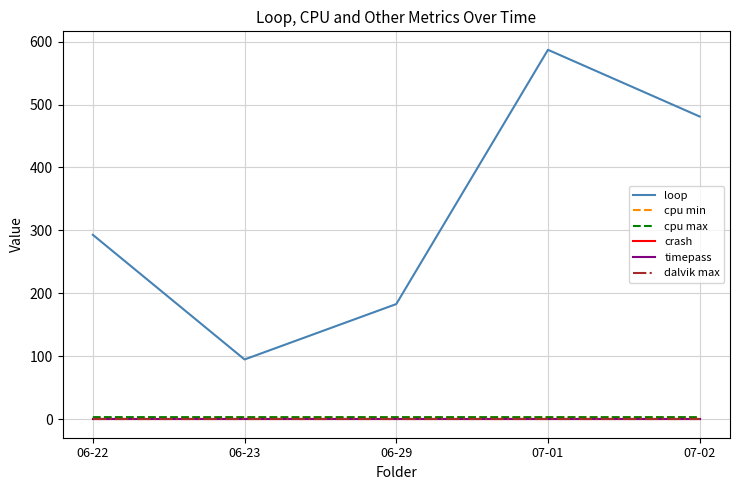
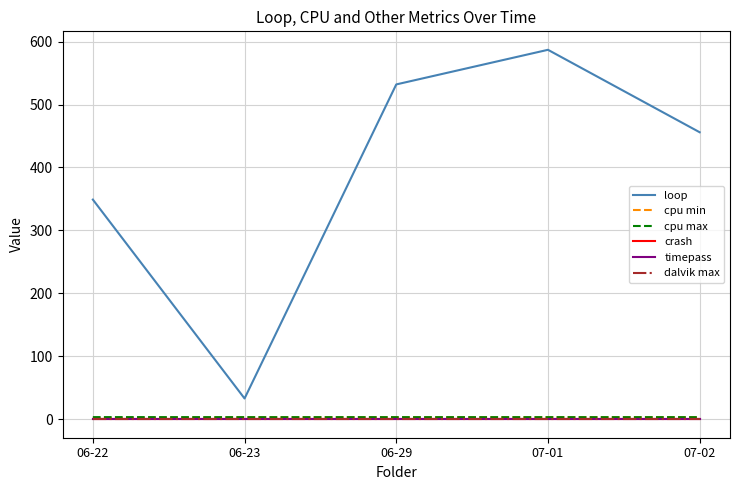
  {
    "loop": {
-     "06-22": 290,
-     "06-23": 100,
-     "06-29": 180,
+     "06-22": 350,
+     "06-23": 30,
+     "06-29": 530,
      "07-01": 590,
-     "07-02": 480
+     "07-02": 460
    }
  }
